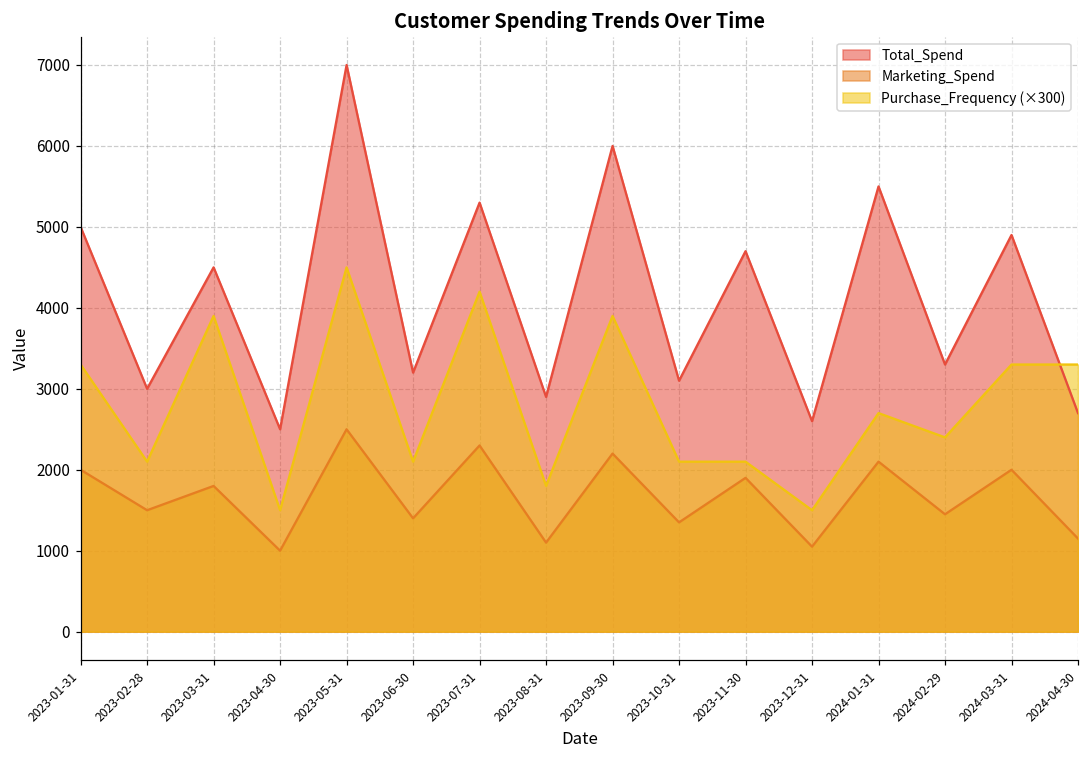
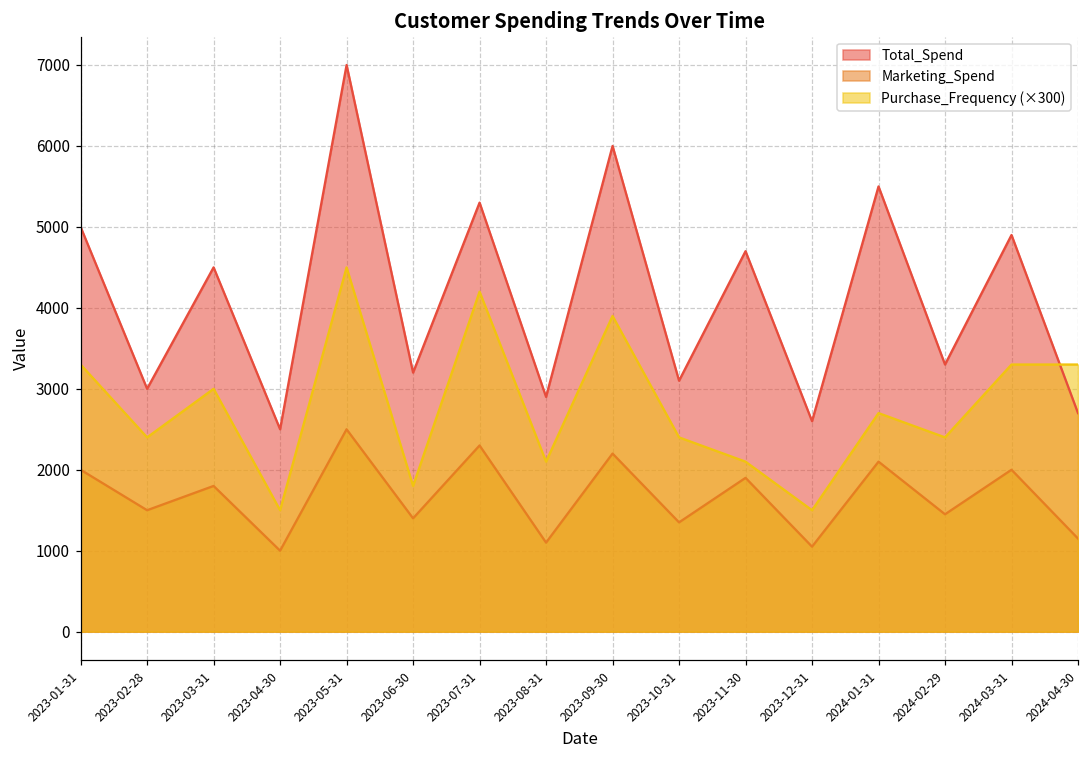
  {
    "Purchase_Frequency (×300)": {
      "2023-01-31": 3300,
-     "2023-02-28": 2100,
-     "2023-03-31": 3900,
+     "2023-02-28": 2400,
+     "2023-03-31": 3000,
      "2023-04-30": 1500,
      "2023-05-31": 4500,
-     "2023-06-30": 2100,
+     "2023-06-30": 1800,
      "2023-07-31": 4200,
-     "2023-08-31": 1800,
+     "2023-08-31": 2100,
      "2023-09-30": 3900,
-     "2023-10-31": 2100,
+     "2023-10-31": 2400,
      "2023-11-30": 2100,
      "2023-12-31": 1500,
      "2024-01-31": 2700,
      "2024-02-29": 2400,
      "2024-03-31": 3300,
      "2024-04-30": 3300
    }
  }
